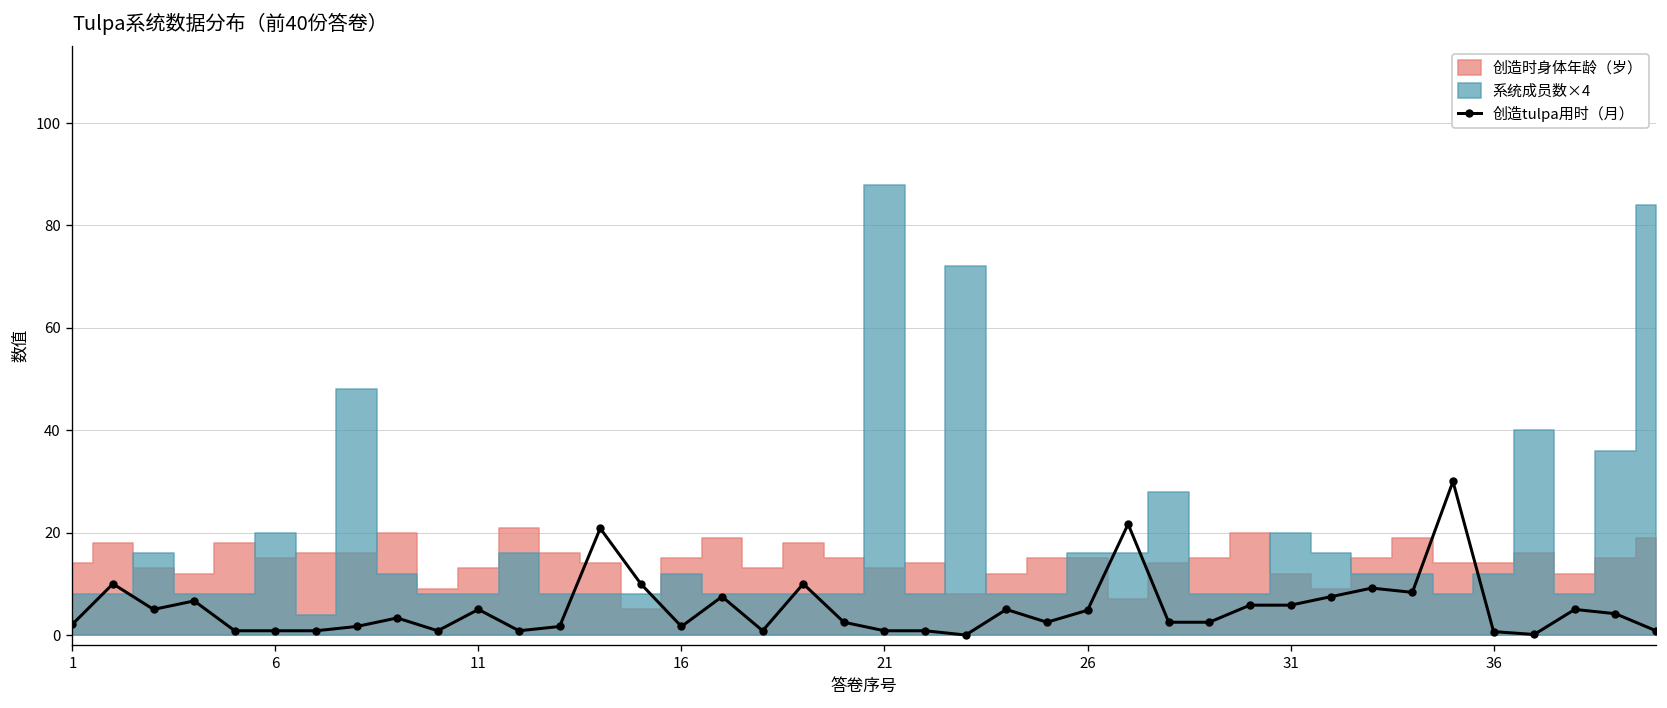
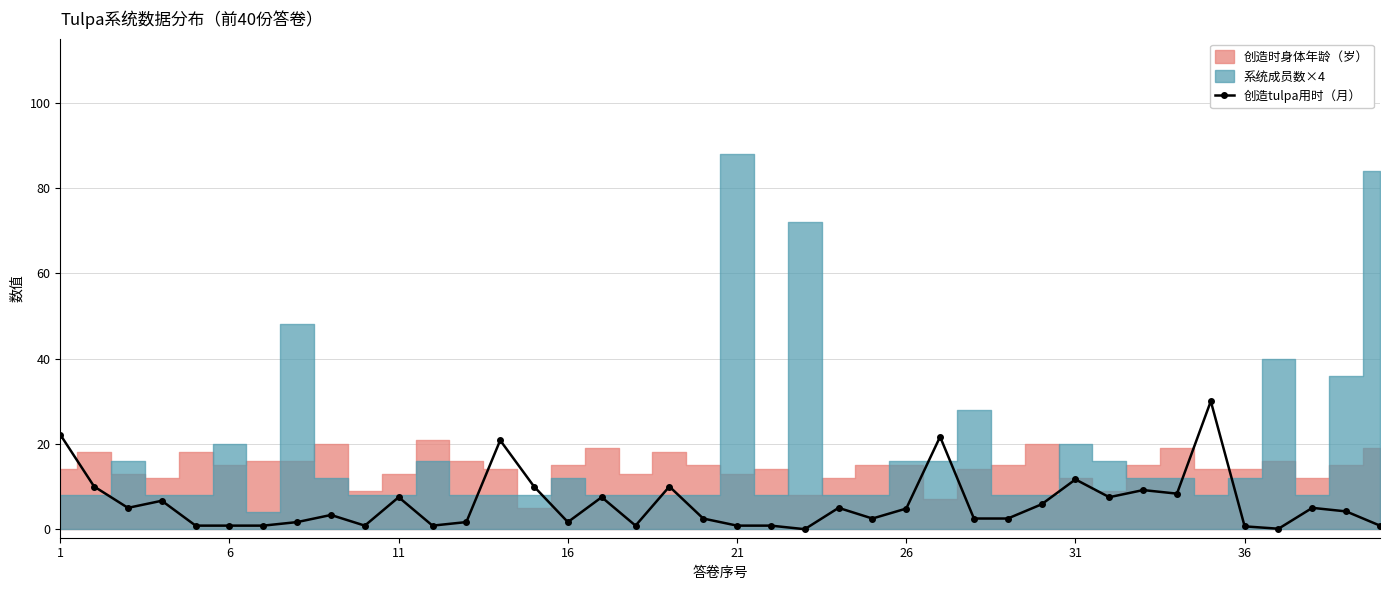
  {
    "创造tulpa用时（月）": {
-     "1": 2,
+     "1": 22,
      "6": 1,
-     "11": 5,
+     "11": 8,
      "16": 2,
      "21": 1,
      "26": 5,
-     "31": 6,
+     "31": 12,
      "36": 1
    }
  }
